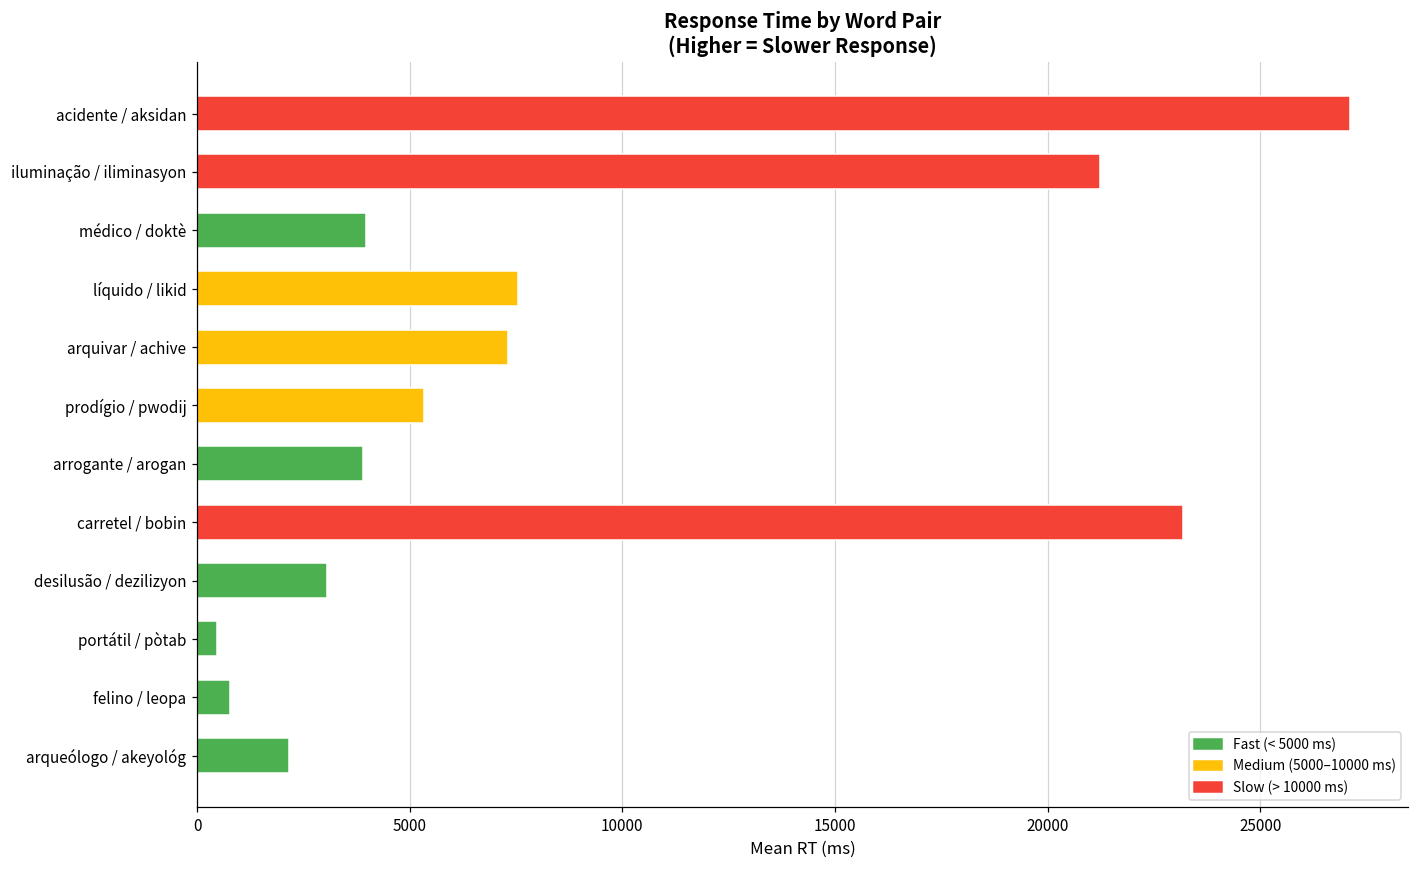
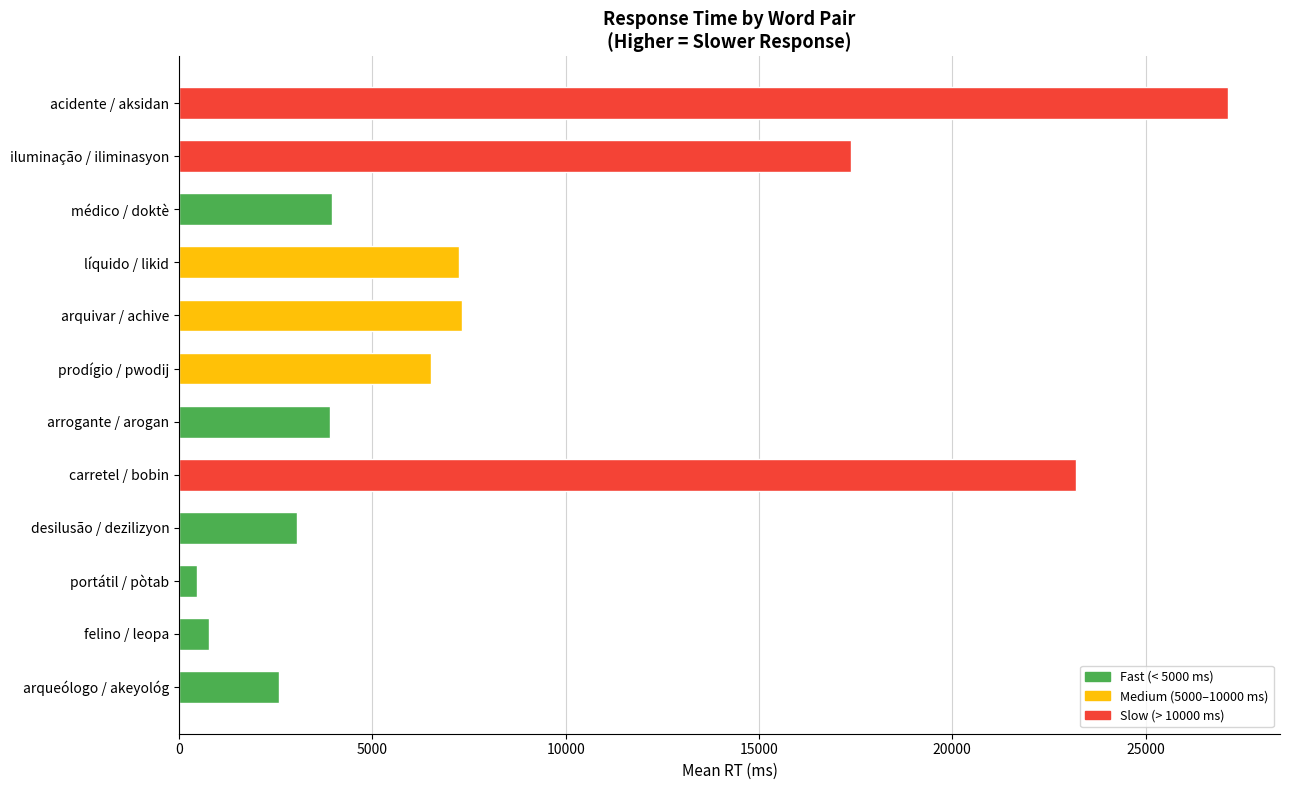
  {
    "acidente / aksidan": 27100,
-   "iluminação / iliminasyon": 21200,
+   "iluminação / iliminasyon": 17400,
    "médico / doktè": 4000,
-   "líquido / likid": 7500,
+   "líquido / likid": 7300,
    "arquivar / achive": 7300,
-   "prodígio / pwodij": 5300,
+   "prodígio / pwodij": 6500,
    "arrogante / arogan": 3900,
    "carretel / bobin": 23200,
    "desilusão / dezilizyon": 3100,
    "portátil / pòtab": 500,
    "felino / leopa": 800,
-   "arqueólogo / akeyológ": 2200
+   "arqueólogo / akeyológ": 2600
  }
